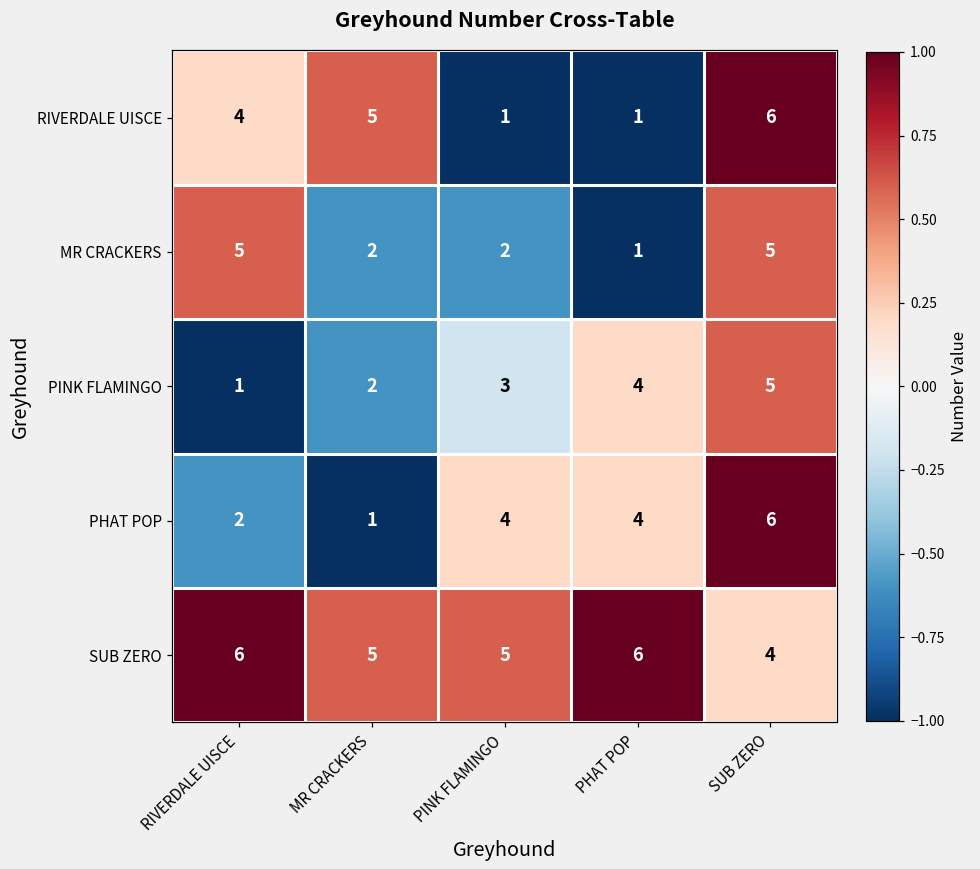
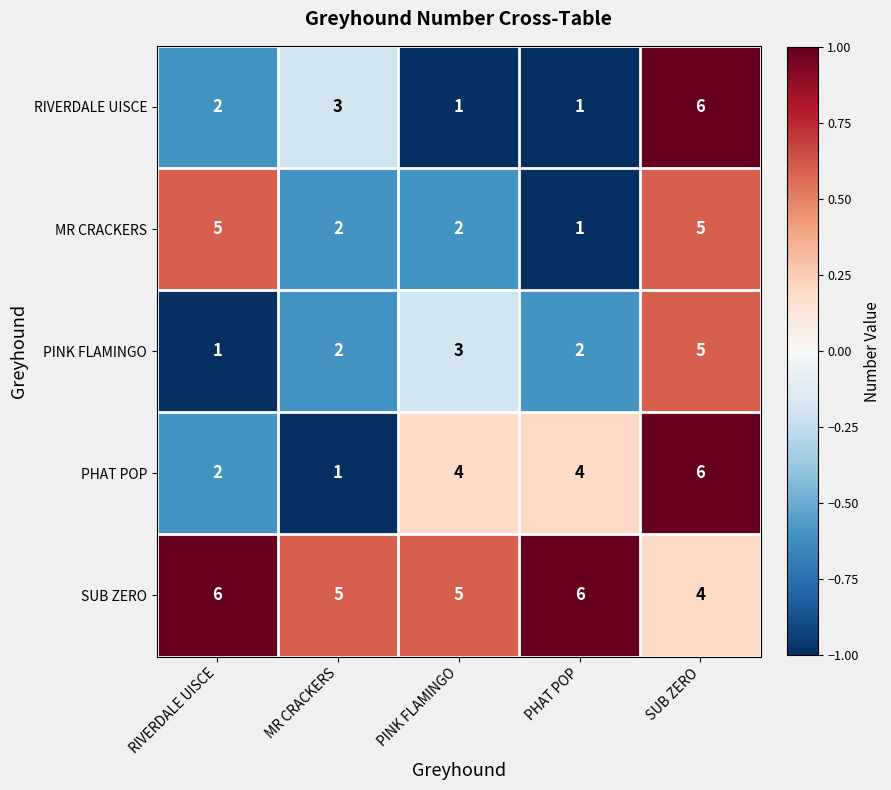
  {
    "RIVERDALE UISCE": {
-     "RIVERDALE UISCE": 4,
-     "MR CRACKERS": 5,
+     "RIVERDALE UISCE": 2,
+     "MR CRACKERS": 3,
      "PINK FLAMINGO": 1,
      "PHAT POP": 1,
      "SUB ZERO": 6
    },
    "MR CRACKERS": {
      "RIVERDALE UISCE": 5,
      "MR CRACKERS": 2,
      "PINK FLAMINGO": 2,
      "PHAT POP": 1,
      "SUB ZERO": 5
    },
    "PINK FLAMINGO": {
      "RIVERDALE UISCE": 1,
      "MR CRACKERS": 2,
      "PINK FLAMINGO": 3,
-     "PHAT POP": 4,
+     "PHAT POP": 2,
      "SUB ZERO": 5
    },
    "PHAT POP": {
      "RIVERDALE UISCE": 2,
      "MR CRACKERS": 1,
      "PINK FLAMINGO": 4,
      "PHAT POP": 4,
      "SUB ZERO": 6
    },
    "SUB ZERO": {
      "RIVERDALE UISCE": 6,
      "MR CRACKERS": 5,
      "PINK FLAMINGO": 5,
      "PHAT POP": 6,
      "SUB ZERO": 4
    }
  }
